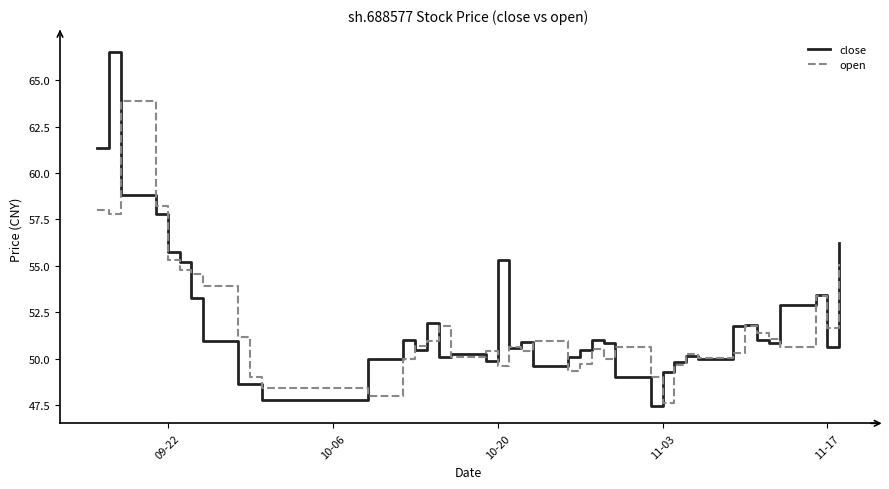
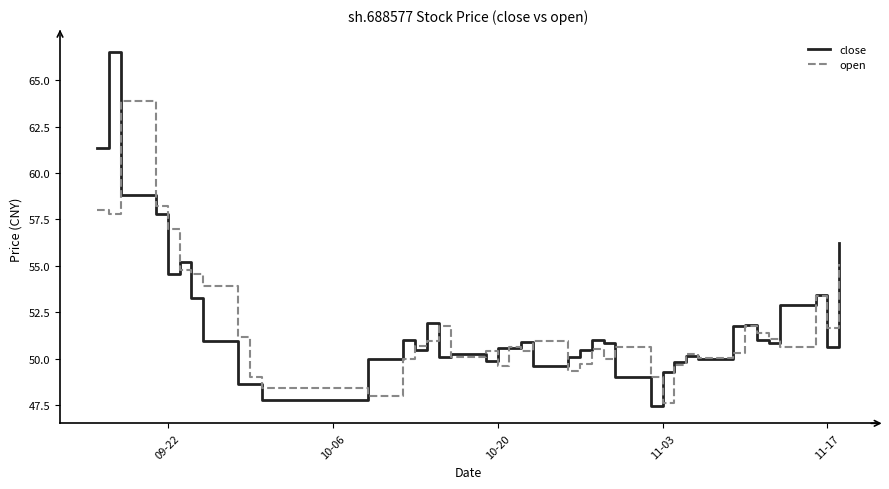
  {
    "close": {
-     "09-22": 55.7,
-     "10-20": 55.3,
+     "09-22": 54.6,
+     "10-20": 50.6,
      "11-03": 49.3,
      "11-17": 50.6
    },
    "open": {
-     "09-22": 55.3,
+     "09-22": 57.0,
      "10-20": 49.6,
      "11-03": 47.6,
      "11-17": 51.7
    }
  }
